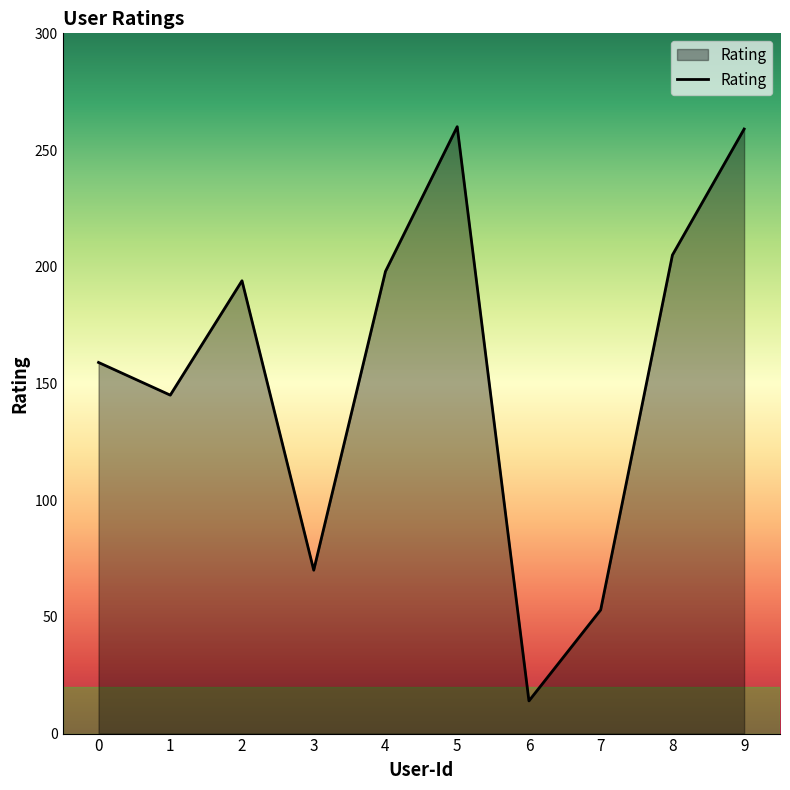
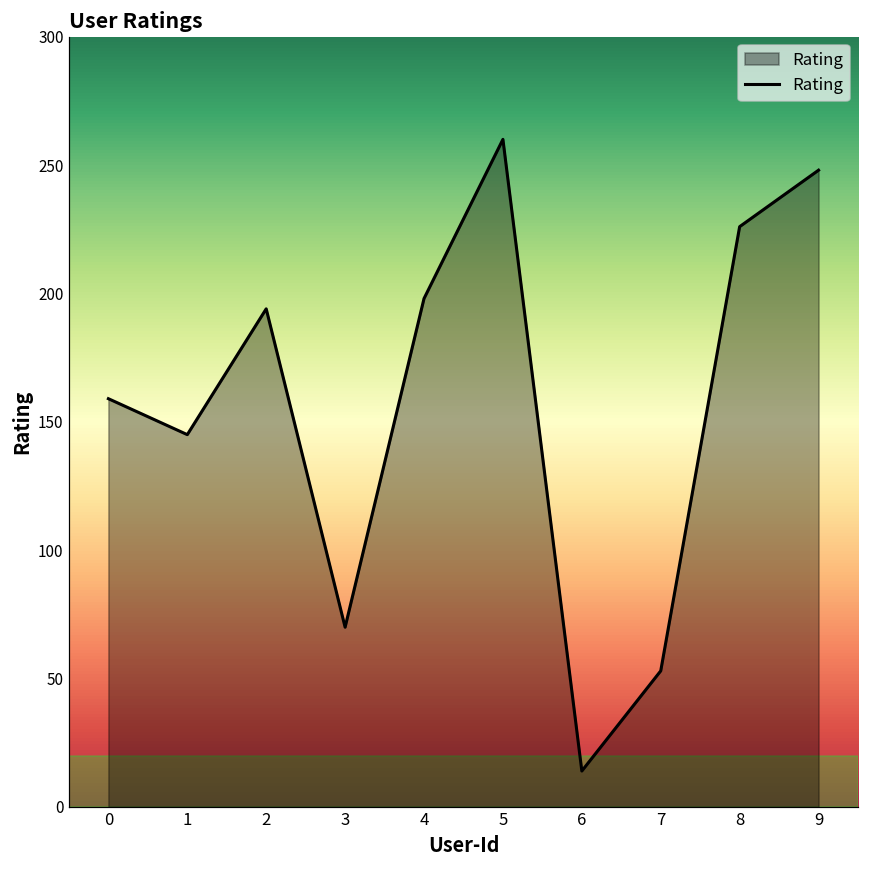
  {
    "0": 159,
    "1": 145,
    "2": 194,
    "3": 70,
    "4": 198,
    "5": 260,
    "6": 14,
    "7": 53,
-   "8": 205,
-   "9": 259
+   "8": 226,
+   "9": 248
  }
